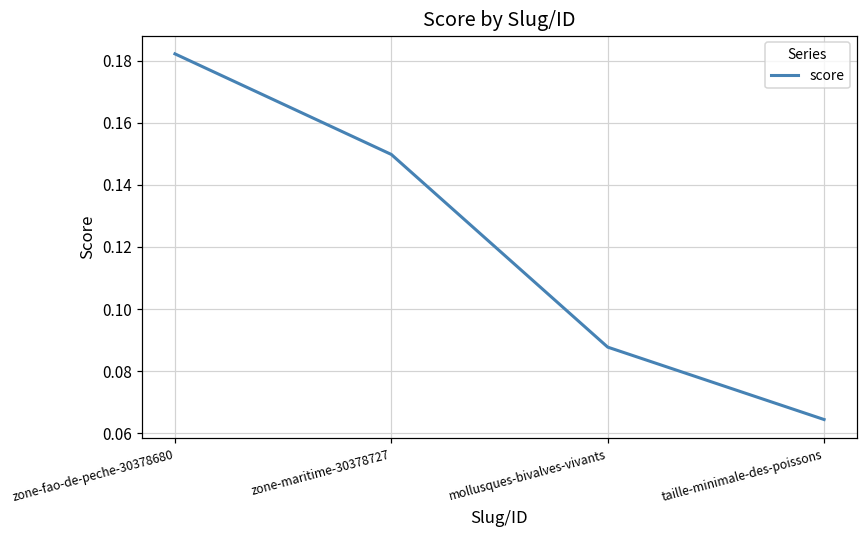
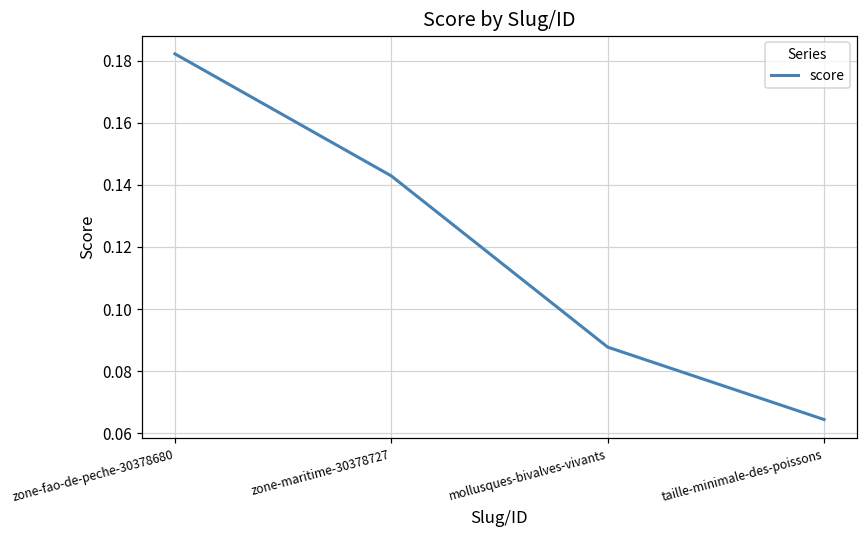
  {
    "zone-fao-de-peche-30378680": 0.182,
-   "zone-maritime-30378727": 0.150,
+   "zone-maritime-30378727": 0.143,
    "mollusques-bivalves-vivants": 0.088,
    "taille-minimale-des-poissons": 0.064
  }
